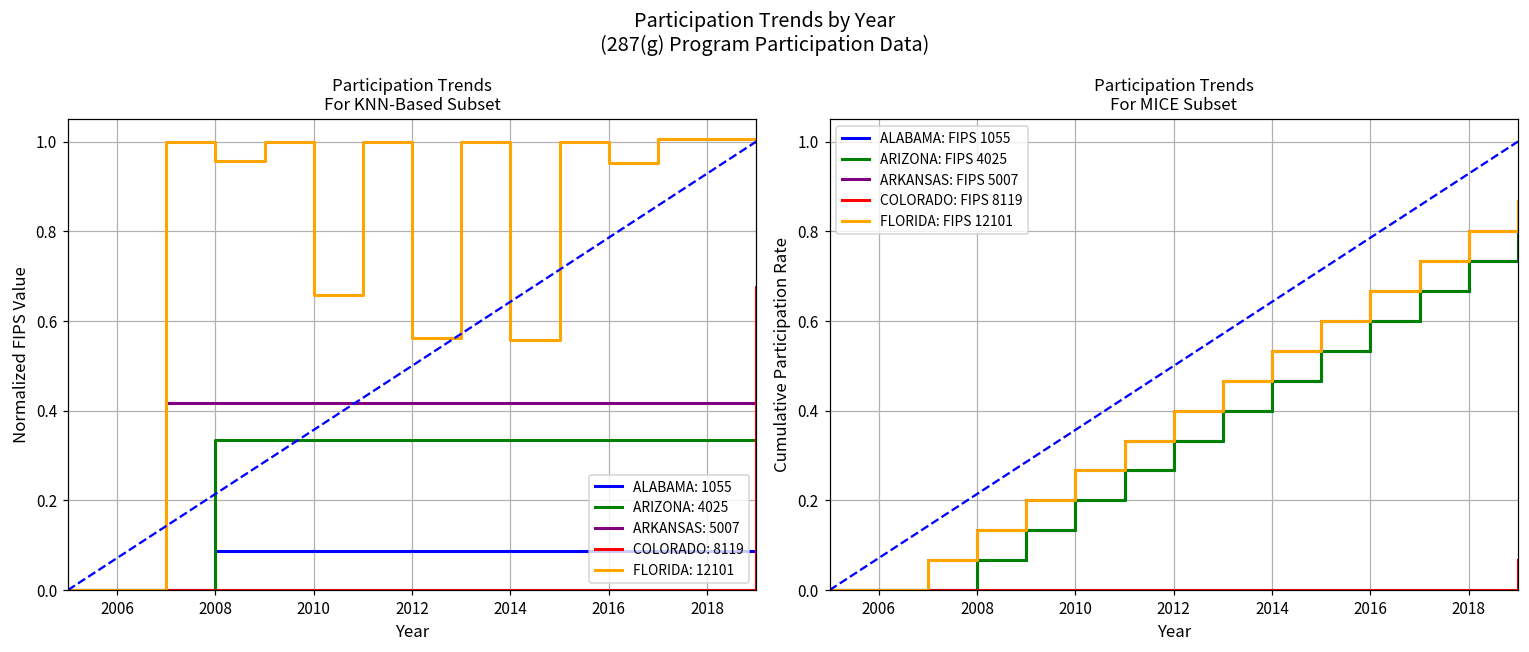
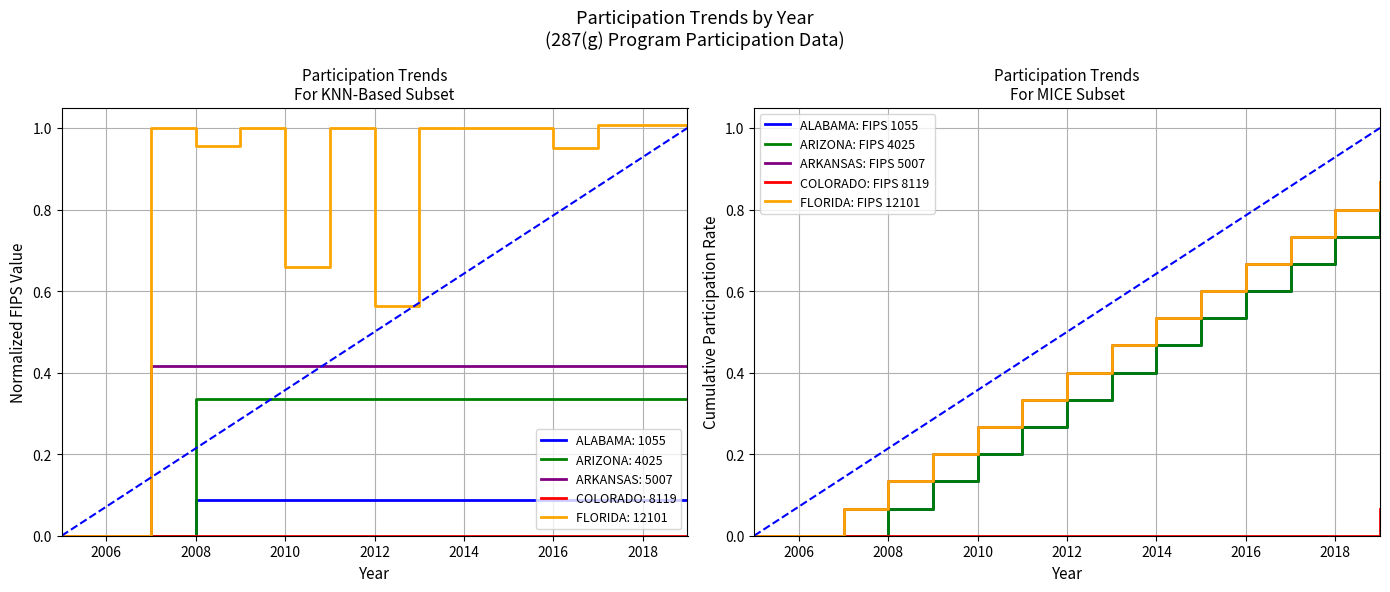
  {
    "Participation Trends For KNN-Based Subset": {
      "ARIZONA: 4025": {
        "2008": 0.33,
        "2010": 0.33,
        "2012": 0.33,
        "2014": 0.33,
        "2016": 0.33,
        "2018": 0.33
      },
      "ARKANSAS: 5007": {
        "2008": 0.42,
        "2010": 0.42,
        "2012": 0.42,
        "2014": 0.42,
        "2016": 0.42,
        "2018": 0.42
      },
      "COLORADO: 8119": {
        "2008": 0.00,
        "2010": 0.00,
        "2012": 0.00,
        "2014": 0.00,
        "2016": 0.00,
        "2018": 0.00
      },
      "FLORIDA: 12101": {
        "2008": 0.96,
        "2010": 0.66,
        "2012": 0.56,
-       "2014": 0.56,
+       "2014": 1.00,
        "2016": 0.95,
        "2018": 1.01
      }
    },
    "Participation Trends For MICE Subset": {
      "ARIZONA: FIPS 4025": {
        "2008": 0.07,
        "2010": 0.20,
        "2012": 0.33,
        "2014": 0.47,
        "2016": 0.60,
        "2018": 0.73
      },
      "FLORIDA: FIPS 12101": {
        "2008": 0.13,
        "2010": 0.27,
        "2012": 0.40,
        "2014": 0.53,
        "2016": 0.67,
        "2018": 0.80
      },
      "COLORADO: FIPS 8119": {
        "2008": 0.00,
        "2010": 0.00,
        "2012": 0.00,
        "2014": 0.00,
        "2016": 0.00,
        "2018": 0.00
      }
    }
  }
